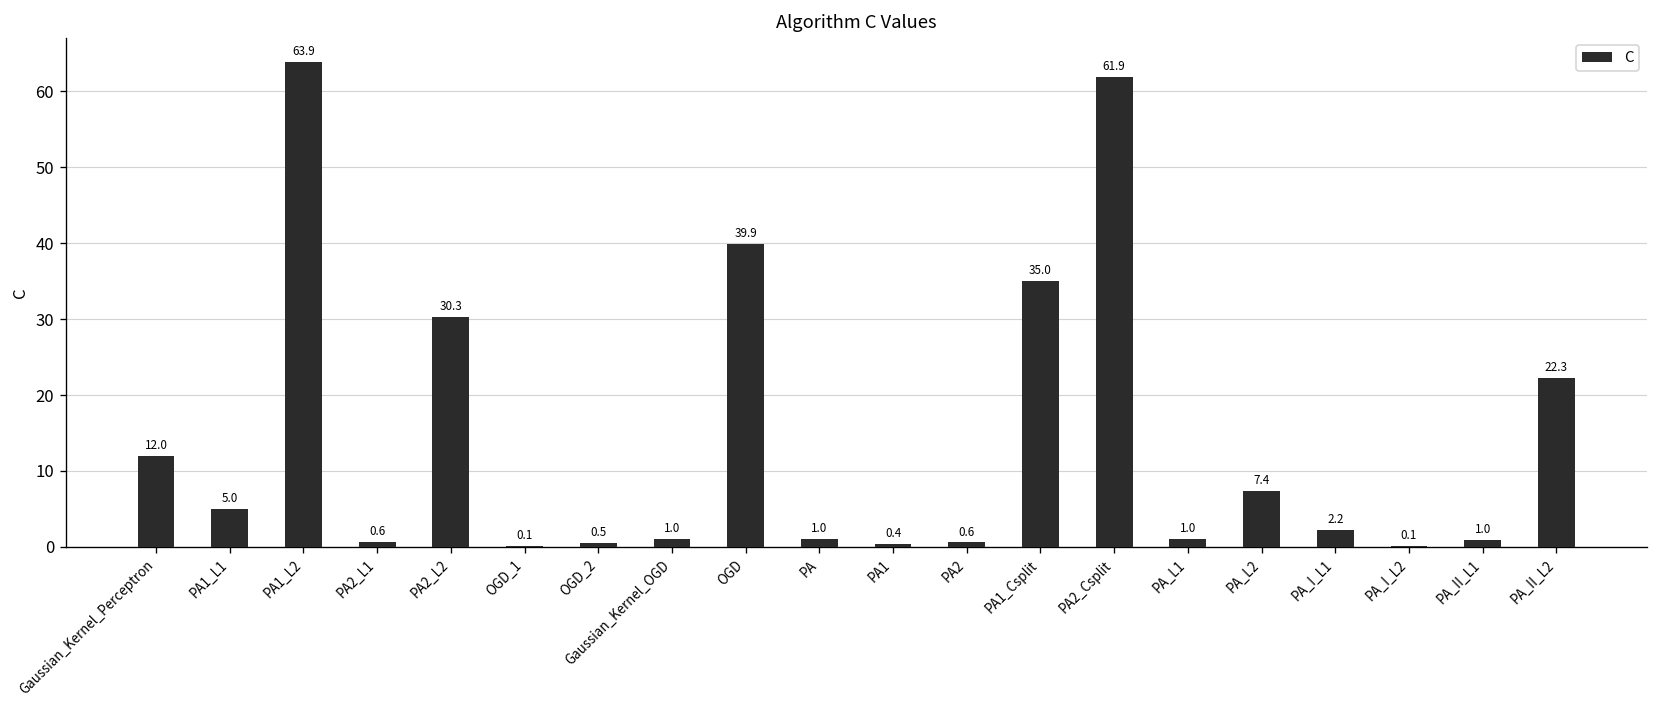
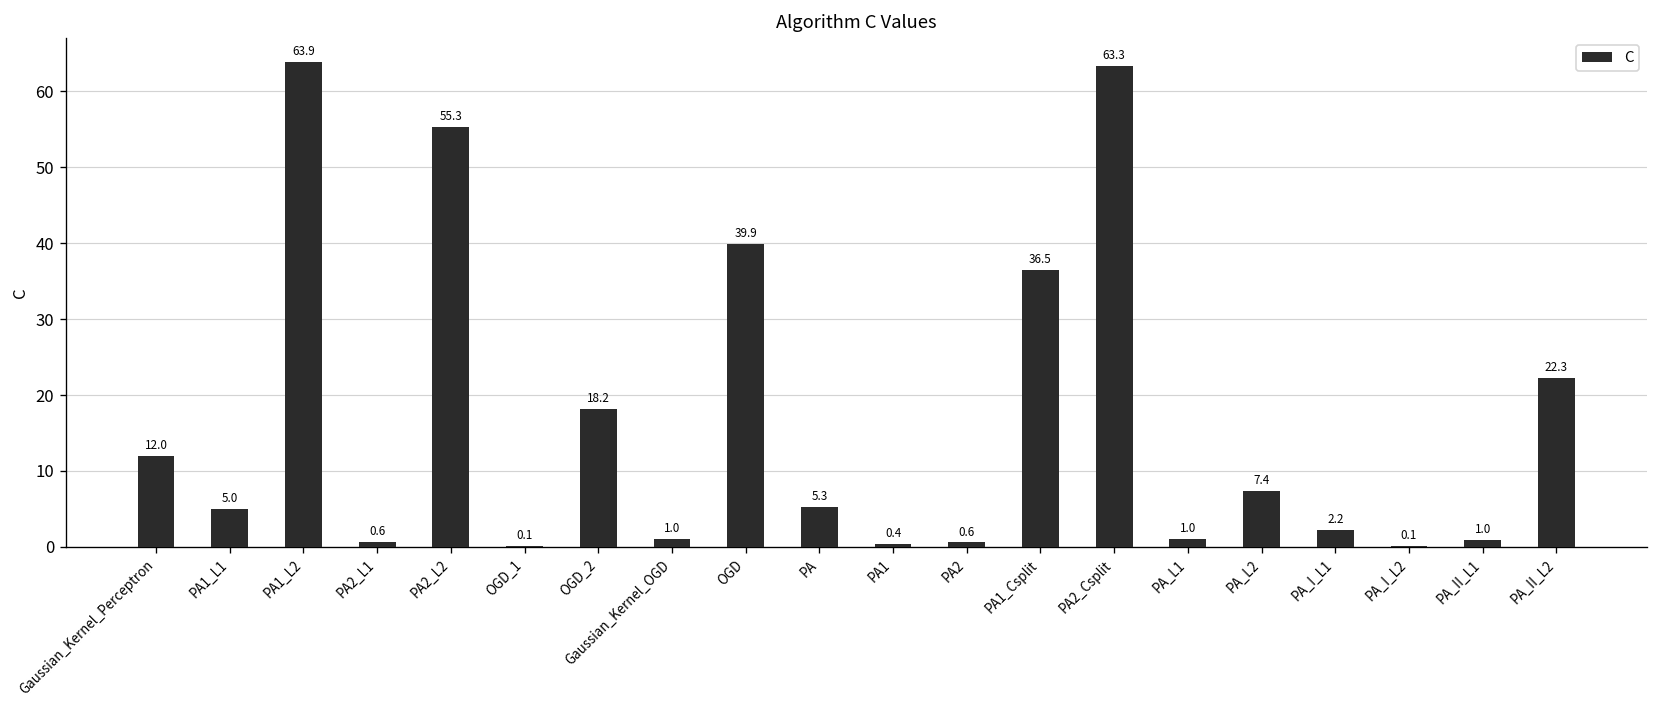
  {
    "Gaussian_Kernel_Perceptron": 12.0,
    "PA1_L1": 5.0,
    "PA1_L2": 63.9,
    "PA2_L1": 0.6,
-   "PA2_L2": 30.3,
+   "PA2_L2": 55.3,
    "OGD_1": 0.1,
-   "OGD_2": 0.5,
+   "OGD_2": 18.2,
    "Gaussian_Kernel_OGD": 1.0,
    "OGD": 39.9,
-   "PA": 1.0,
+   "PA": 5.3,
    "PA1": 0.4,
    "PA2": 0.6,
-   "PA1_Csplit": 35.0,
-   "PA2_Csplit": 61.9,
+   "PA1_Csplit": 36.5,
+   "PA2_Csplit": 63.3,
    "PA_L1": 1.0,
    "PA_L2": 7.4,
    "PA_I_L1": 2.2,
    "PA_I_L2": 0.1,
    "PA_II_L1": 1.0,
    "PA_II_L2": 22.3
  }
